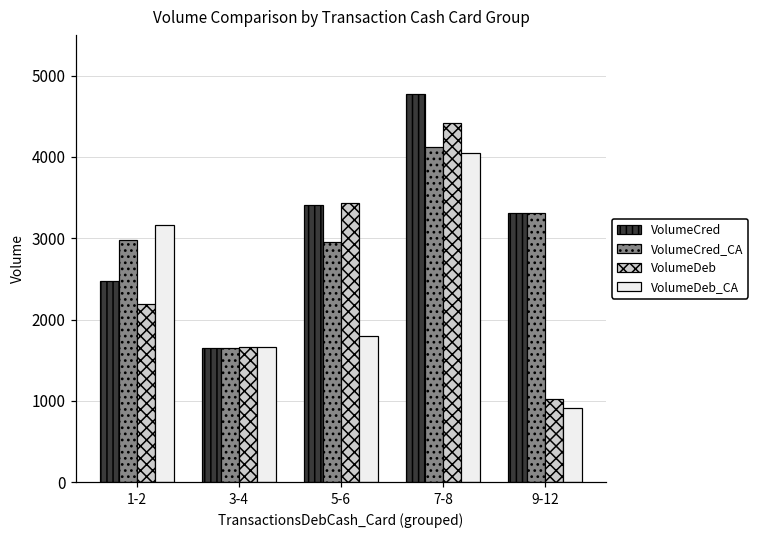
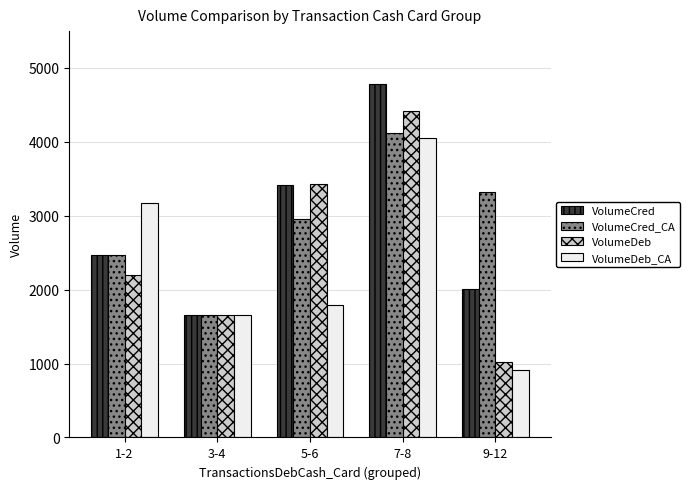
  {
    "VolumeCred": {
      "1-2": 2500,
      "3-4": 1700,
      "5-6": 3400,
      "7-8": 4800,
-     "9-12": 3300
+     "9-12": 2000
    },
    "VolumeCred_CA": {
-     "1-2": 3000,
+     "1-2": 2500,
      "3-4": 1700,
      "5-6": 3000,
      "7-8": 4100,
      "9-12": 3300
    },
    "VolumeDeb": {
      "1-2": 2200,
      "3-4": 1700,
      "5-6": 3400,
      "7-8": 4400,
      "9-12": 1000
    },
    "VolumeDeb_CA": {
      "1-2": 3200,
      "3-4": 1700,
      "5-6": 1800,
      "7-8": 4100,
      "9-12": 900
    }
  }
